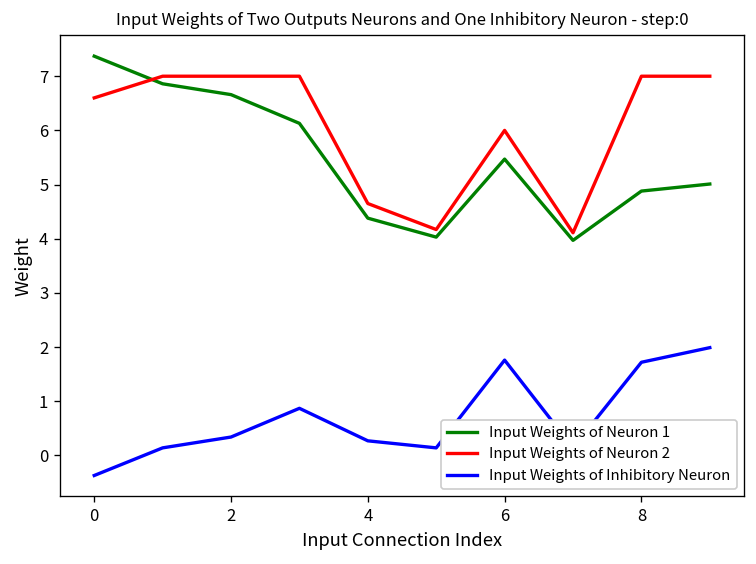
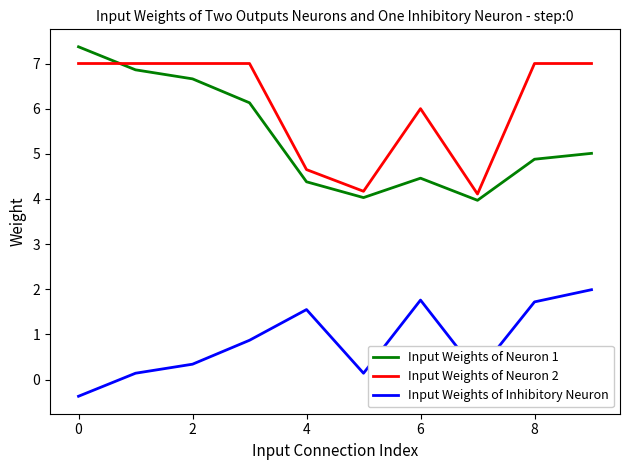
  {
    "Input Weights of Neuron 1": {
      "0": 7.4,
      "2": 6.7,
      "4": 4.4,
-     "6": 5.5,
+     "6": 4.5,
      "8": 4.9
    },
    "Input Weights of Neuron 2": {
-     "0": 6.6,
+     "0": 7.0,
      "2": 7.0,
      "4": 4.7,
      "6": 6.0,
      "8": 7.0
    },
    "Input Weights of Inhibitory Neuron": {
      "0": -0.4,
      "2": 0.3,
-     "4": 0.3,
+     "4": 1.6,
      "6": 1.8,
      "8": 1.7
    }
  }
